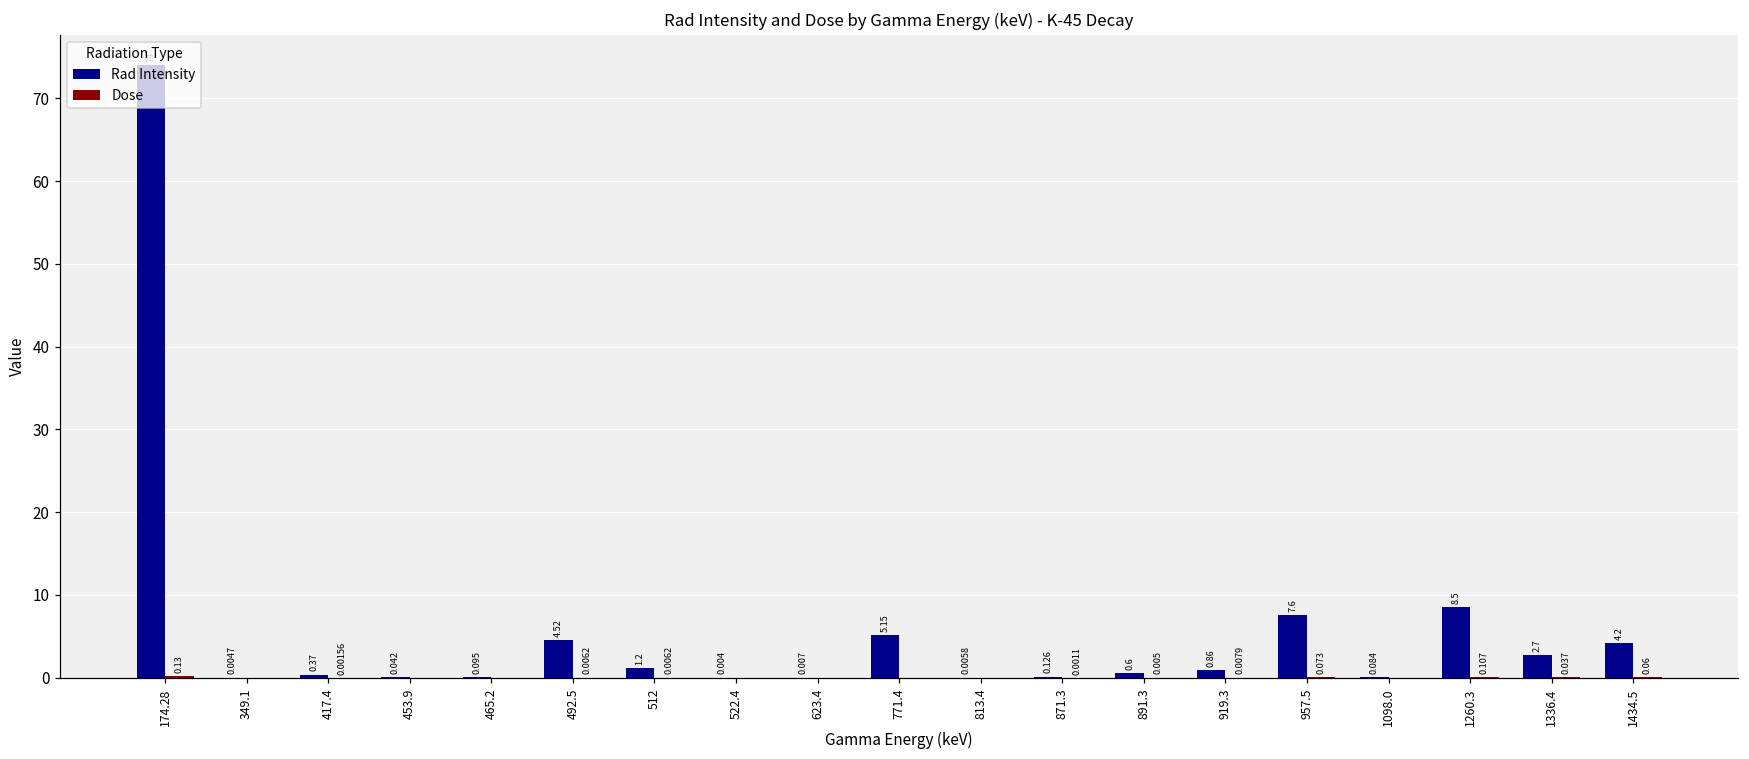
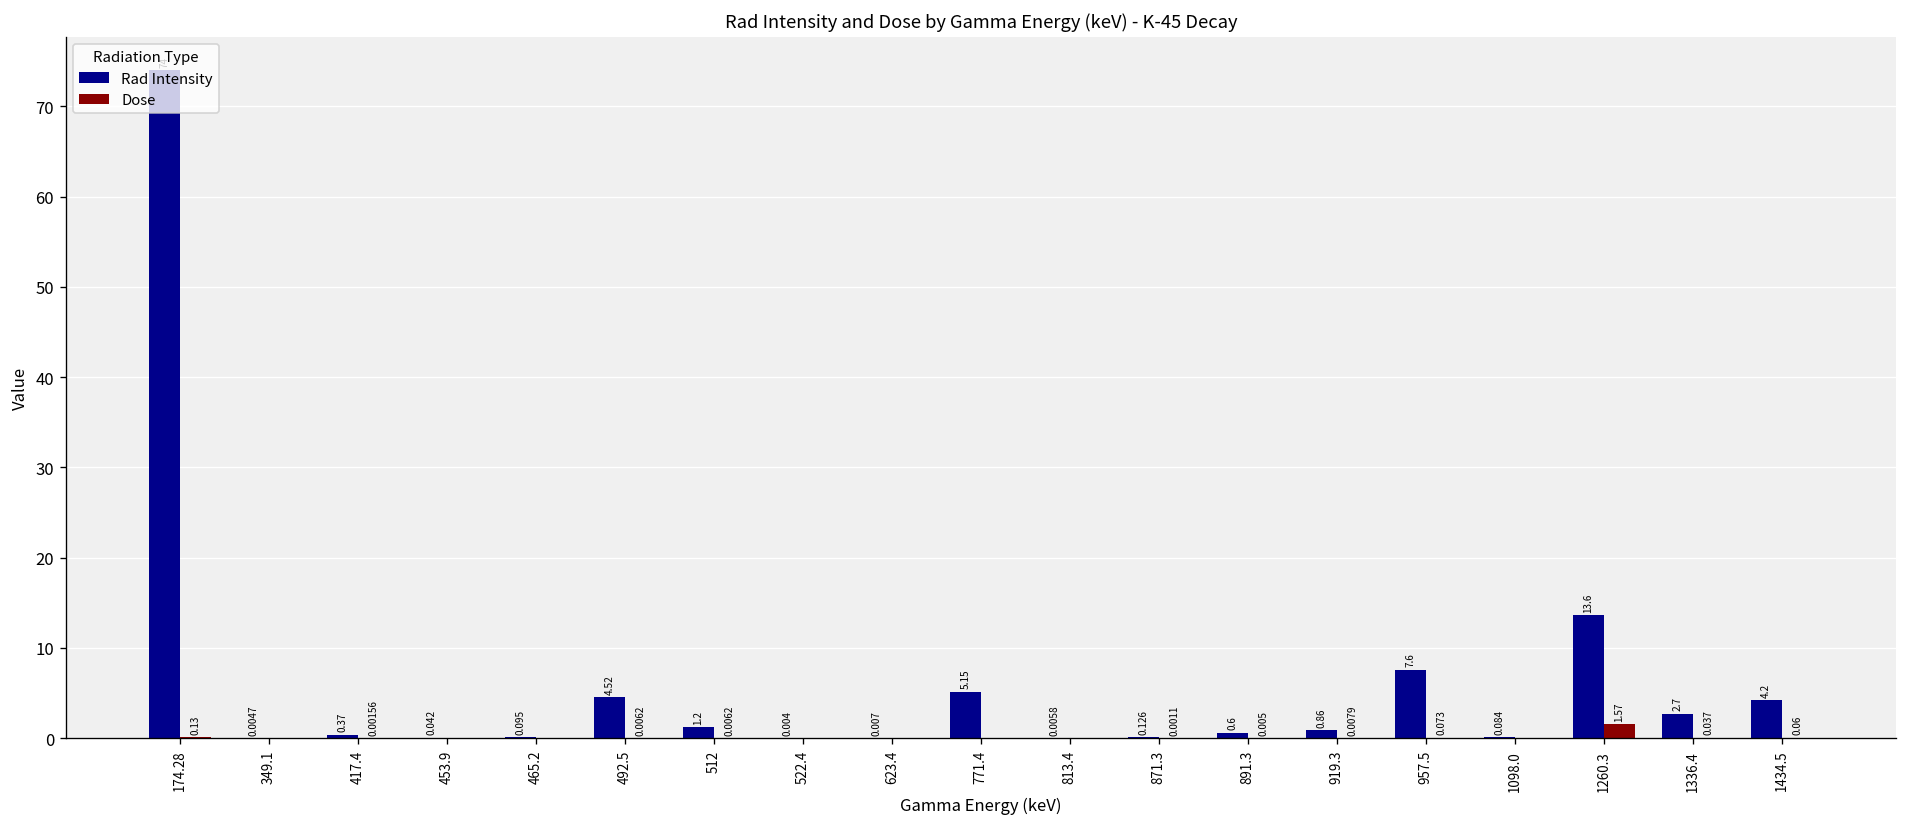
  {
    "Rad Intensity": {
      "349.1": 0.0047,
      "417.4": 0.37,
      "453.9": 0.042,
      "465.2": 0.095,
      "492.5": 4.52,
      "512": 1.2,
      "522.4": 0.004,
      "623.4": 0.007,
      "771.4": 5.15,
      "813.4": 0.0058,
      "871.3": 0.126,
      "891.3": 0.6,
      "919.3": 0.86,
      "957.5": 7.6,
      "1098.0": 0.084,
-     "1260.3": 8.5,
+     "1260.3": 13.6,
      "1336.4": 2.7,
      "1434.5": 4.2
    },
    "Dose": {
      "174.28": 0.13,
      "417.4": 0.00156,
      "492.5": 0.0062,
      "512": 0.0062,
      "871.3": 0.0011,
      "891.3": 0.005,
      "919.3": 0.0079,
      "957.5": 0.073,
-     "1260.3": 0.107,
+     "1260.3": 1.57,
      "1336.4": 0.037,
      "1434.5": 0.06
    }
  }
